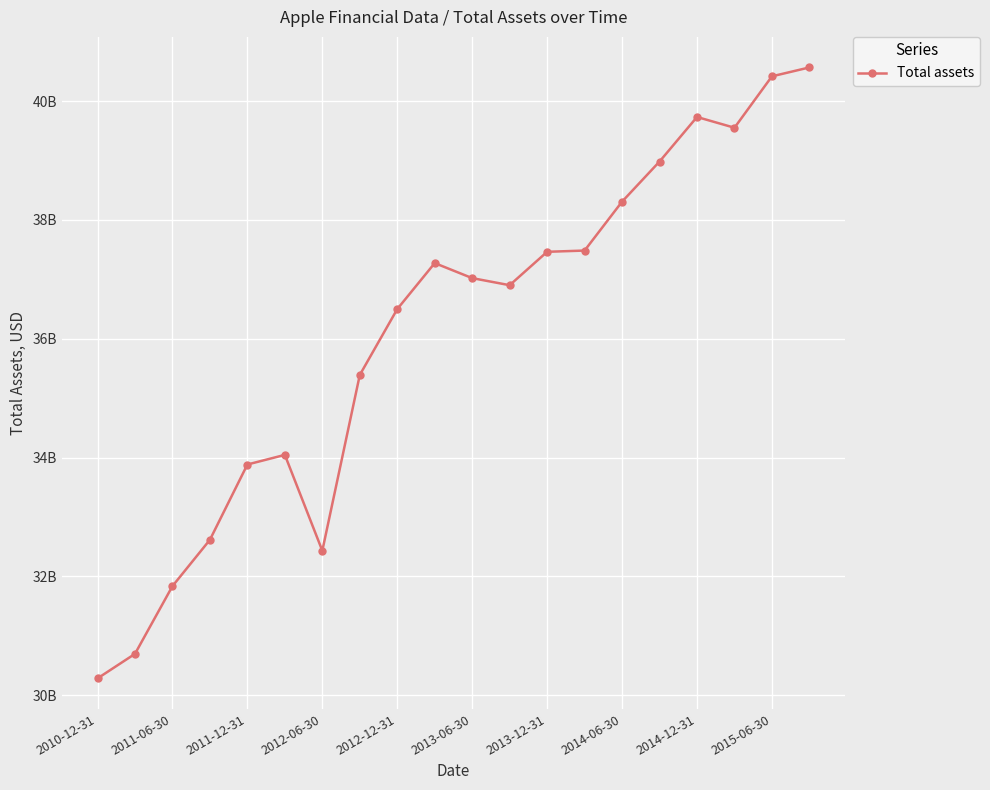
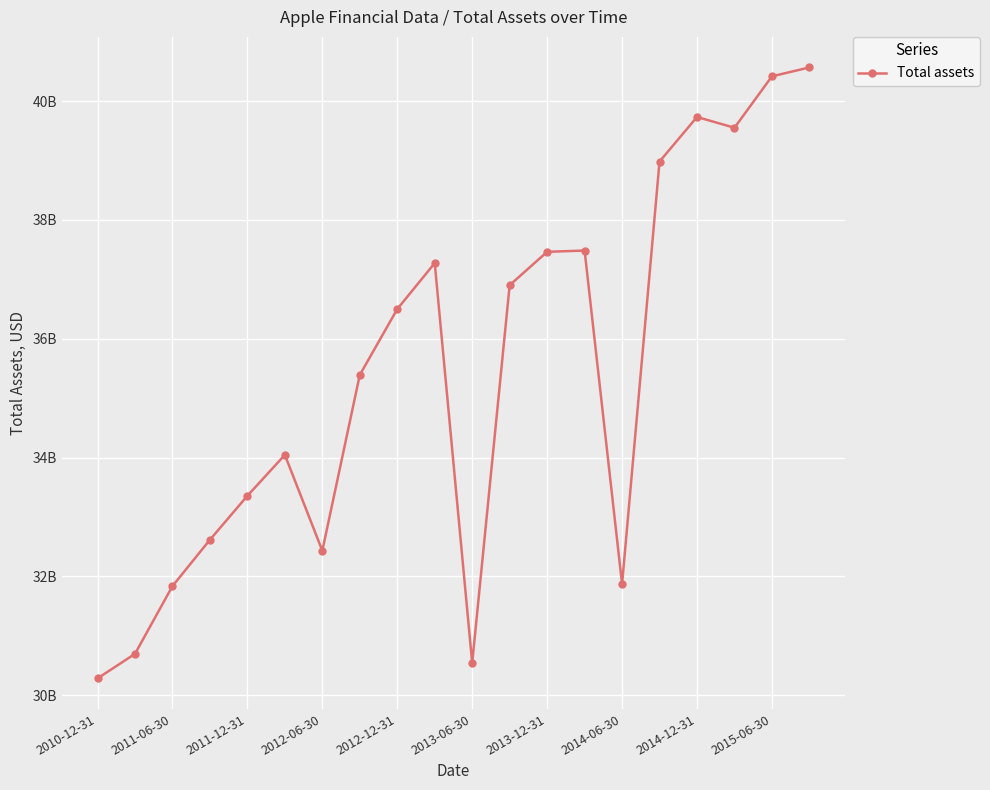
  {
    "2010-12-31": 30300000000,
    "2011-06-30": 31800000000,
-   "2011-12-31": 33900000000,
+   "2011-12-31": 33400000000,
    "2012-06-30": 32400000000,
    "2012-12-31": 36500000000,
-   "2013-06-30": 37000000000,
+   "2013-06-30": 30500000000,
    "2013-12-31": 37500000000,
-   "2014-06-30": 38300000000,
+   "2014-06-30": 31900000000,
    "2014-12-31": 39700000000,
    "2015-06-30": 40400000000
  }
